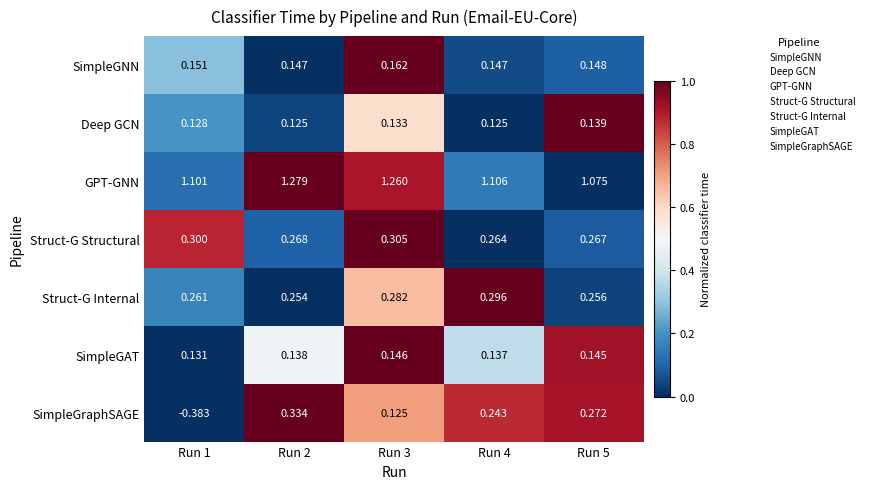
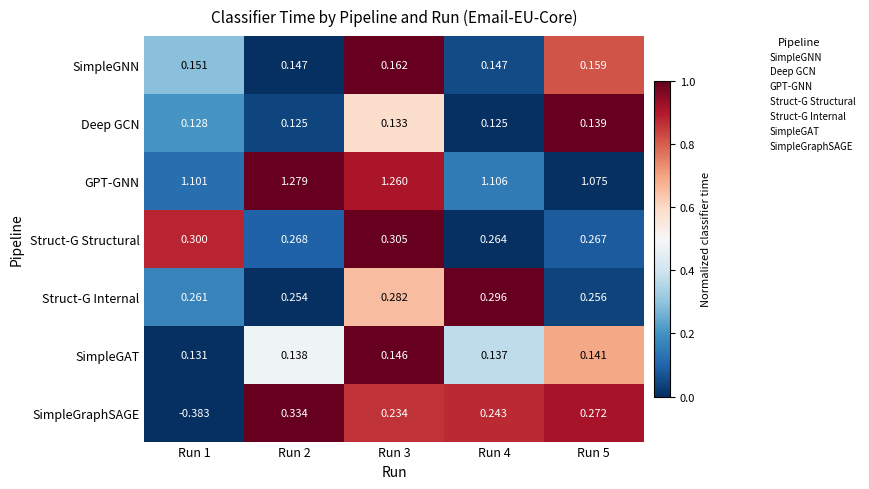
  {
    "SimpleGNN": {
      "Run 1": 0.151,
      "Run 2": 0.147,
      "Run 3": 0.162,
      "Run 4": 0.147,
-     "Run 5": 0.148
+     "Run 5": 0.159
    },
    "Deep GCN": {
      "Run 1": 0.128,
      "Run 2": 0.125,
      "Run 3": 0.133,
      "Run 4": 0.125,
      "Run 5": 0.139
    },
    "GPT-GNN": {
      "Run 1": 1.101,
      "Run 2": 1.279,
      "Run 3": 1.260,
      "Run 4": 1.106,
      "Run 5": 1.075
    },
    "Struct-G Structural": {
      "Run 1": 0.300,
      "Run 2": 0.268,
      "Run 3": 0.305,
      "Run 4": 0.264,
      "Run 5": 0.267
    },
    "Struct-G Internal": {
      "Run 1": 0.261,
      "Run 2": 0.254,
      "Run 3": 0.282,
      "Run 4": 0.296,
      "Run 5": 0.256
    },
    "SimpleGAT": {
      "Run 1": 0.131,
      "Run 2": 0.138,
      "Run 3": 0.146,
      "Run 4": 0.137,
-     "Run 5": 0.145
+     "Run 5": 0.141
    },
    "SimpleGraphSAGE": {
      "Run 1": -0.383,
      "Run 2": 0.334,
-     "Run 3": 0.125,
+     "Run 3": 0.234,
      "Run 4": 0.243,
      "Run 5": 0.272
    }
  }
